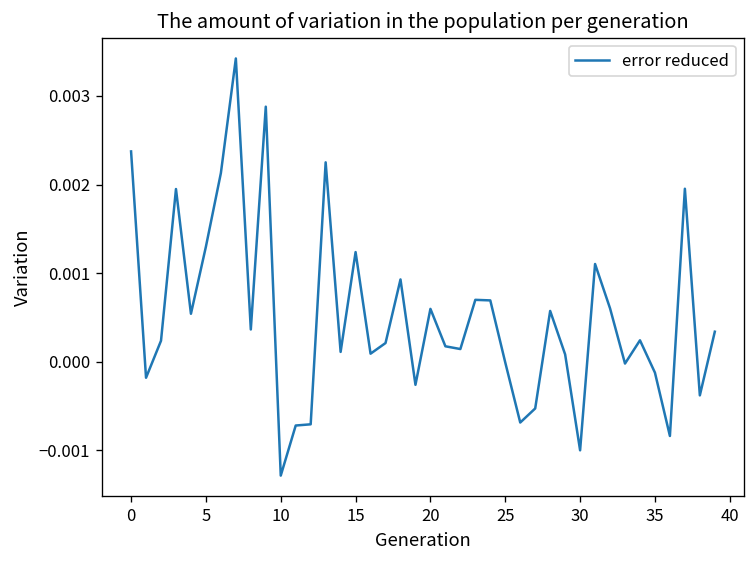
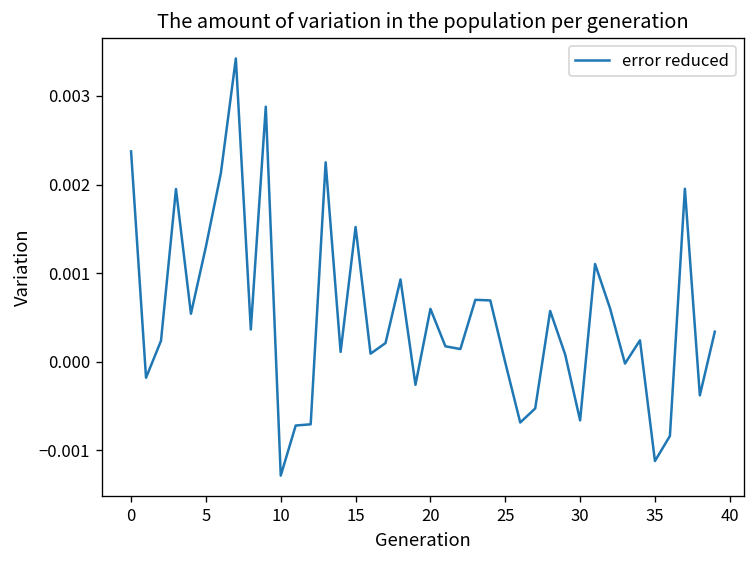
  {
    "0": 0.0024,
    "5": 0.0013,
    "10": -0.0013,
-   "15": 0.0012,
+   "15": 0.0015,
    "20": 0.0006,
    "25": 0.0000,
-   "30": -0.0010,
-   "35": -0.0001
+   "30": -0.0007,
+   "35": -0.0011
  }
